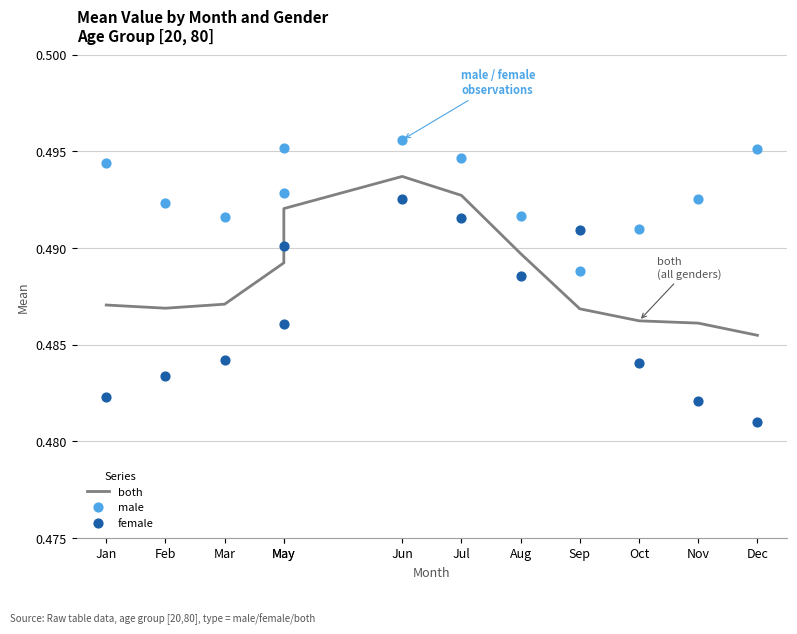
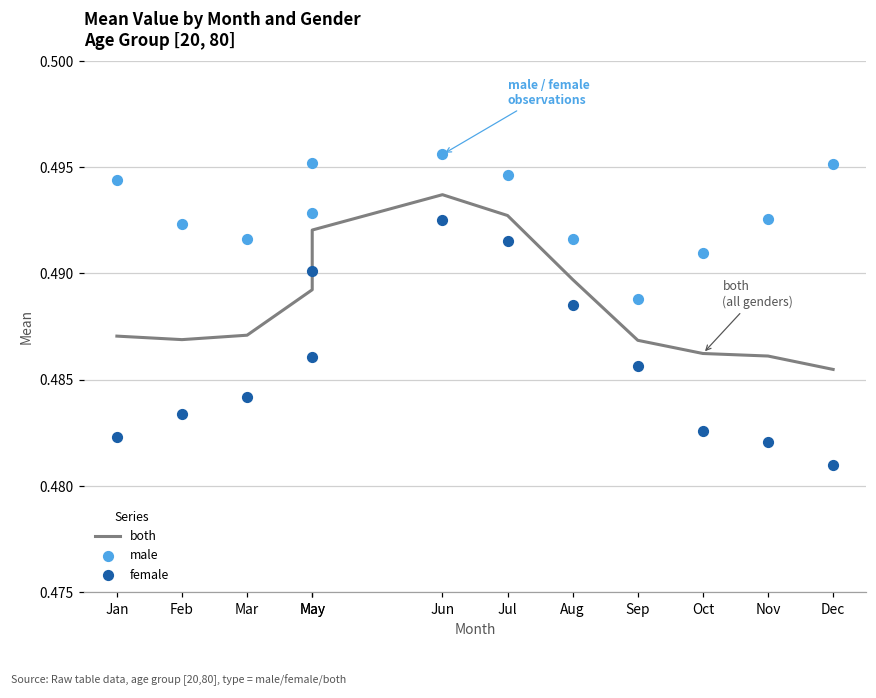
  {
    "female": {
-     "Sep": 0.4909,
-     "Oct": 0.4840
+     "Sep": 0.4856,
+     "Oct": 0.4826
    }
  }
